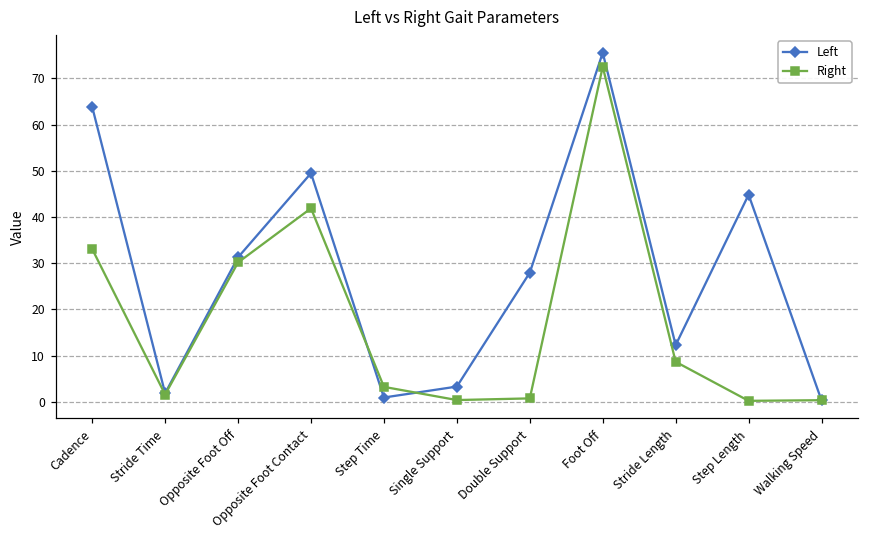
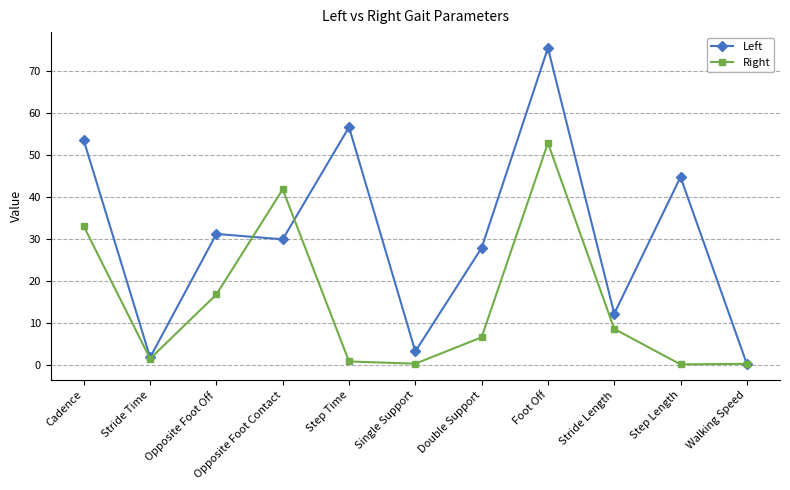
  {
    "Left": {
-     "Cadence": 64,
+     "Cadence": 54,
      "Opposite Foot Off": 31,
-     "Opposite Foot Contact": 49,
-     "Step Time": 1,
+     "Opposite Foot Contact": 30,
+     "Step Time": 57,
      "Single Support": 3,
      "Double Support": 28,
      "Foot Off": 76,
      "Stride Length": 12,
      "Step Length": 45
    },
    "Right": {
      "Cadence": 33,
-     "Opposite Foot Off": 30,
+     "Opposite Foot Off": 17,
      "Opposite Foot Contact": 42,
-     "Step Time": 3,
+     "Step Time": 1,
      "Single Support": 0,
-     "Double Support": 1,
-     "Foot Off": 72,
+     "Double Support": 7,
+     "Foot Off": 53,
      "Stride Length": 9,
      "Step Length": 0
    }
  }
